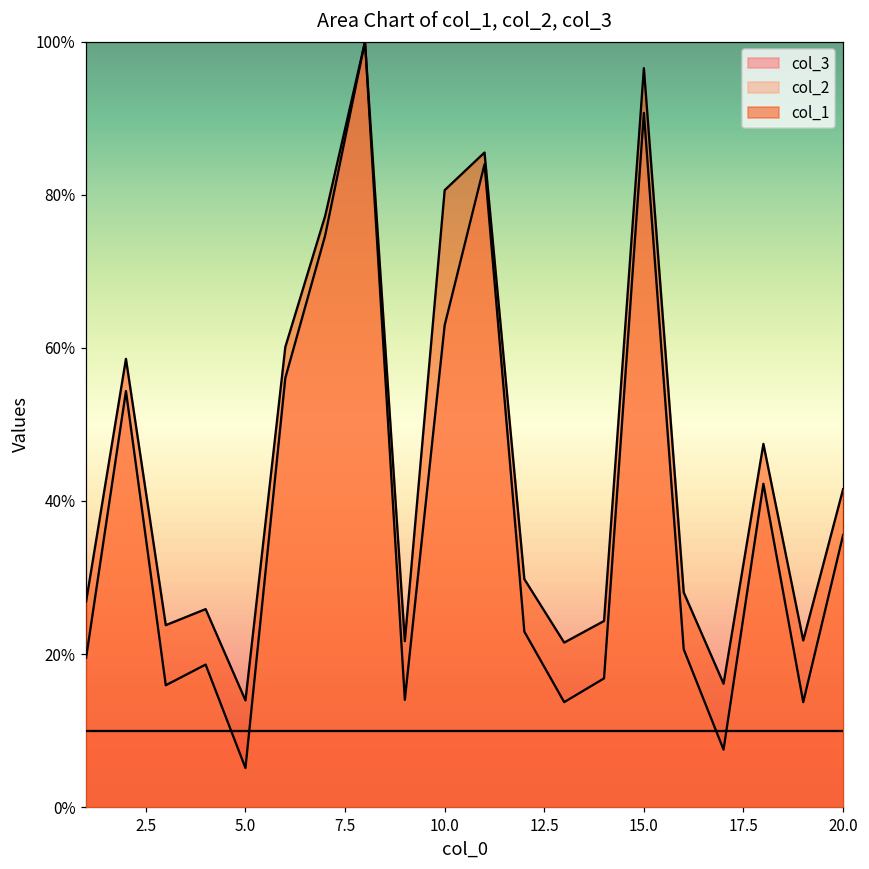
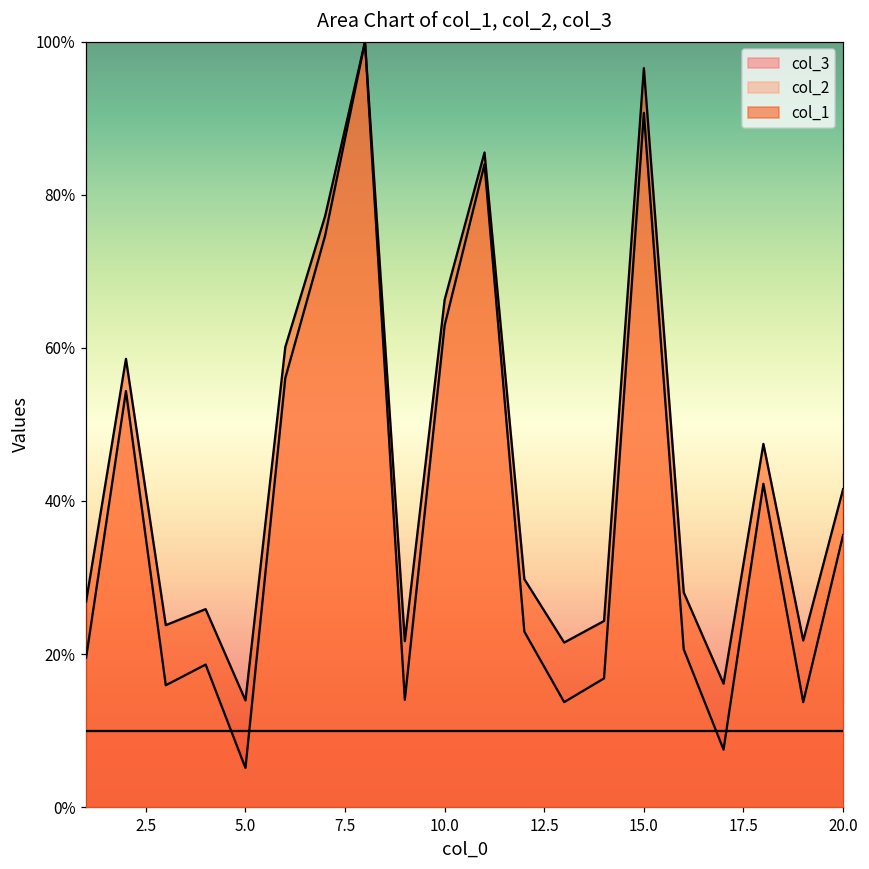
  {
    "col_1": {
      "5.0": "14%",
-     "10.0": "81%",
+     "10.0": "66%",
      "15.0": "97%",
      "20.0": "42%"
    }
  }
